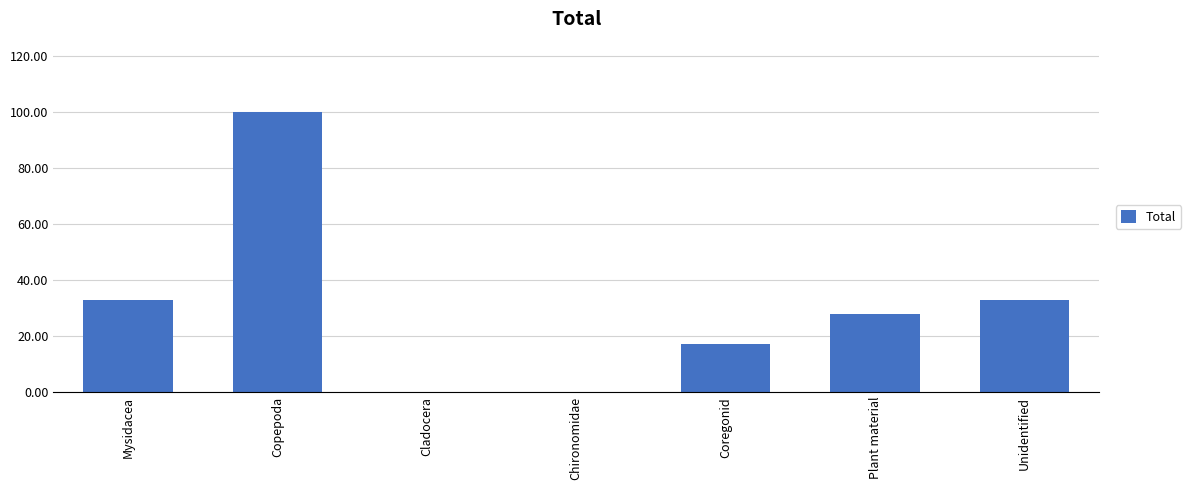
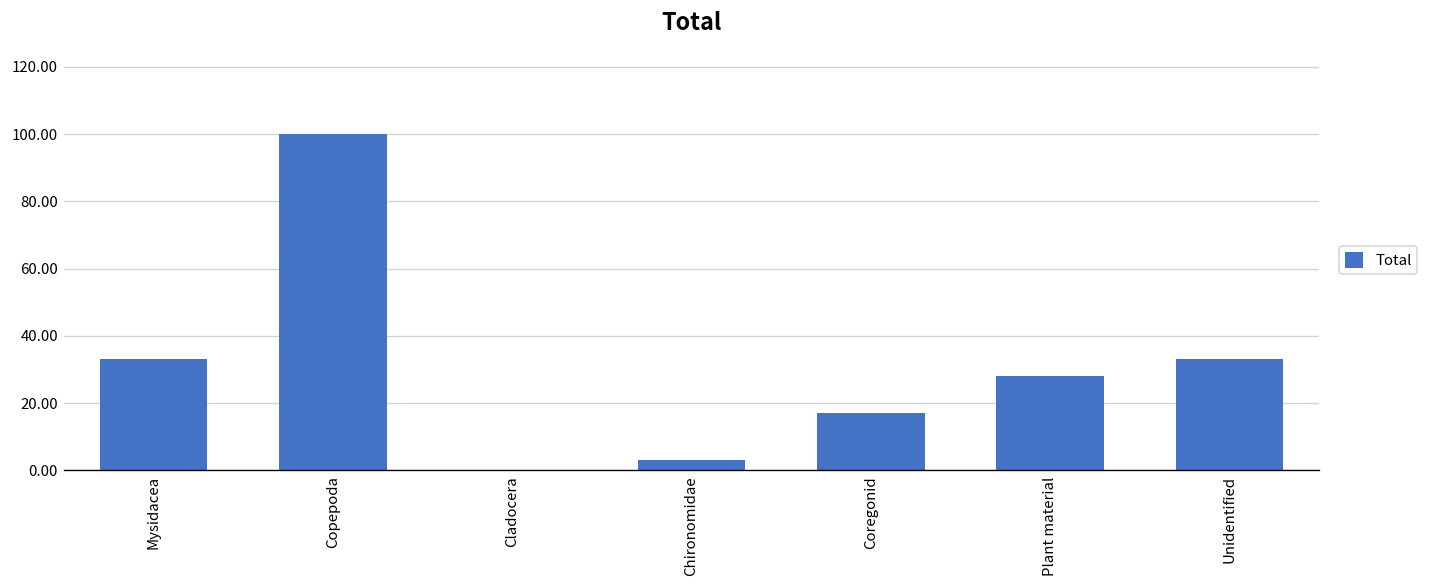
  {
    "Mysidacea": 33,
    "Copepoda": 100,
    "Cladocera": 0,
-   "Chironomidae": 0,
+   "Chironomidae": 3,
    "Coregonid": 17,
    "Plant material": 28,
    "Unidentified": 33
  }
